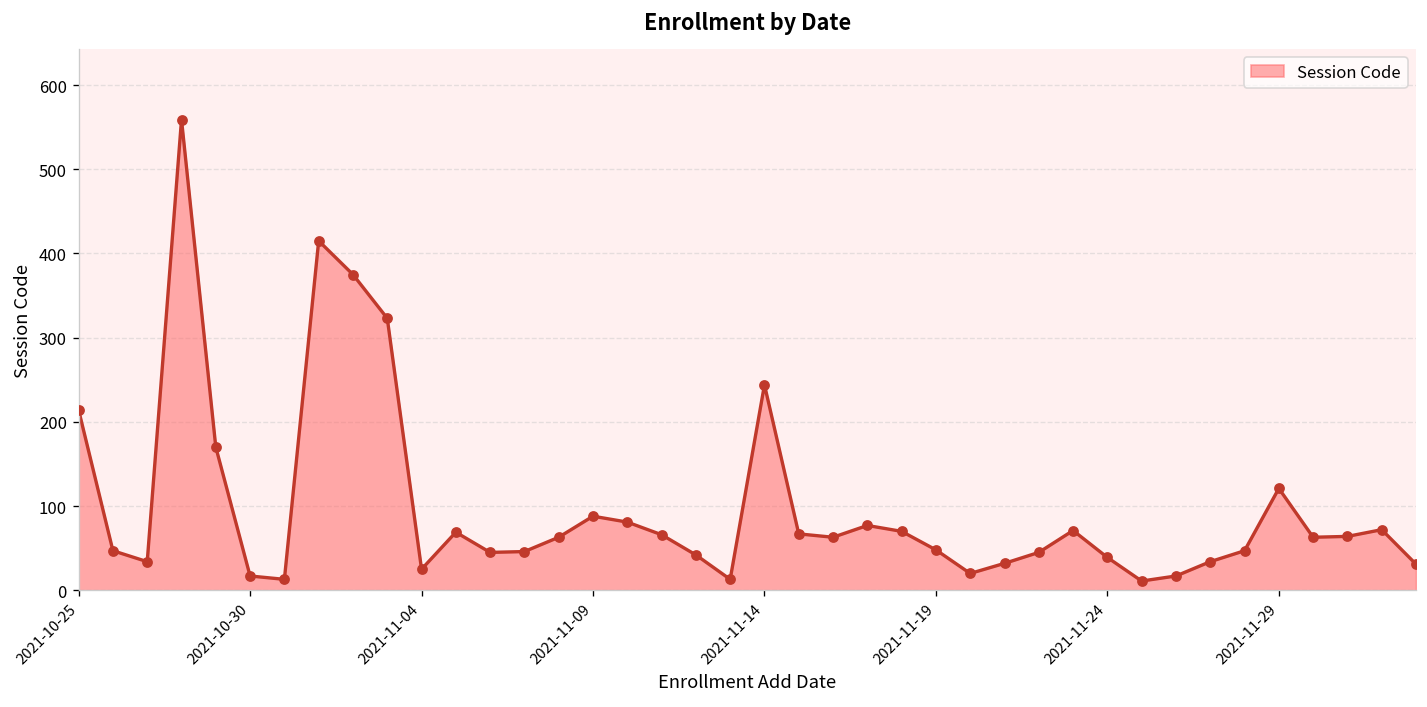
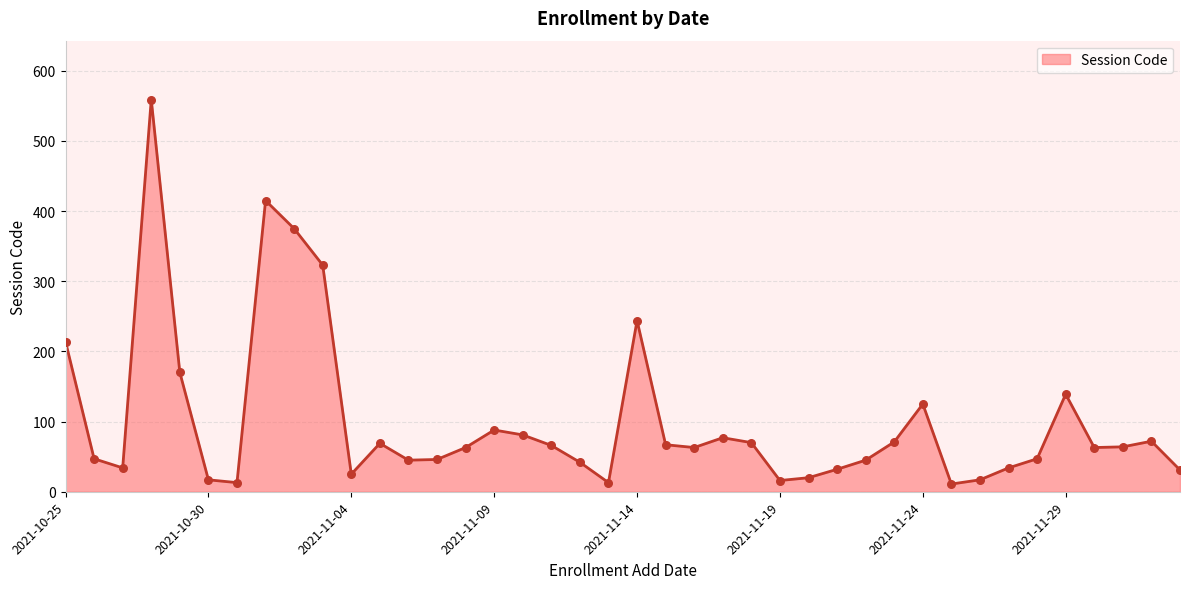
  {
    "2021-10-25": 210,
    "2021-10-30": 20,
    "2021-11-04": 30,
    "2021-11-09": 90,
    "2021-11-14": 240,
-   "2021-11-19": 50,
-   "2021-11-24": 40,
-   "2021-11-29": 120
+   "2021-11-19": 20,
+   "2021-11-24": 130,
+   "2021-11-29": 140
  }
